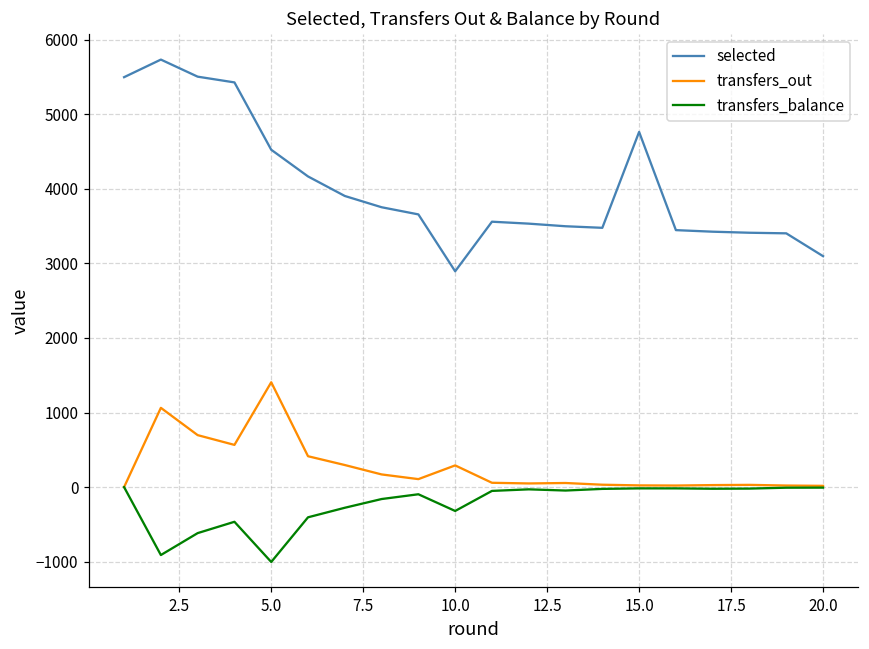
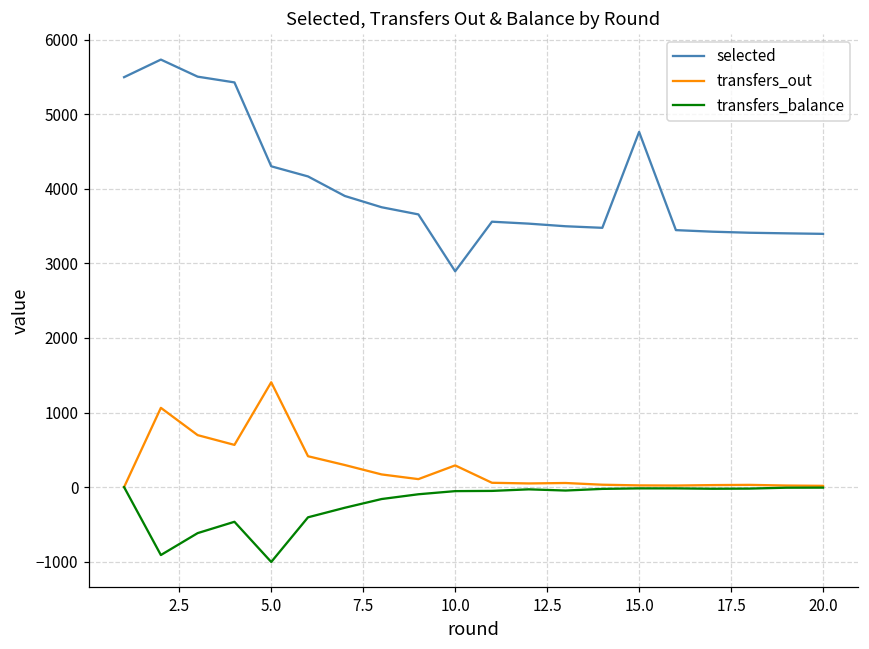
  {
    "selected": {
-     "5.0": 4500,
+     "5.0": 4300,
      "10.0": 2900,
      "15.0": 4800,
-     "20.0": 3100
+     "20.0": 3400
    },
    "transfers_out": {
      "5.0": 1400,
      "10.0": 300,
      "15.0": 0
    },
    "transfers_balance": {
      "5.0": -1000,
-     "10.0": -300,
+     "10.0": -100,
      "15.0": 0
    }
  }
